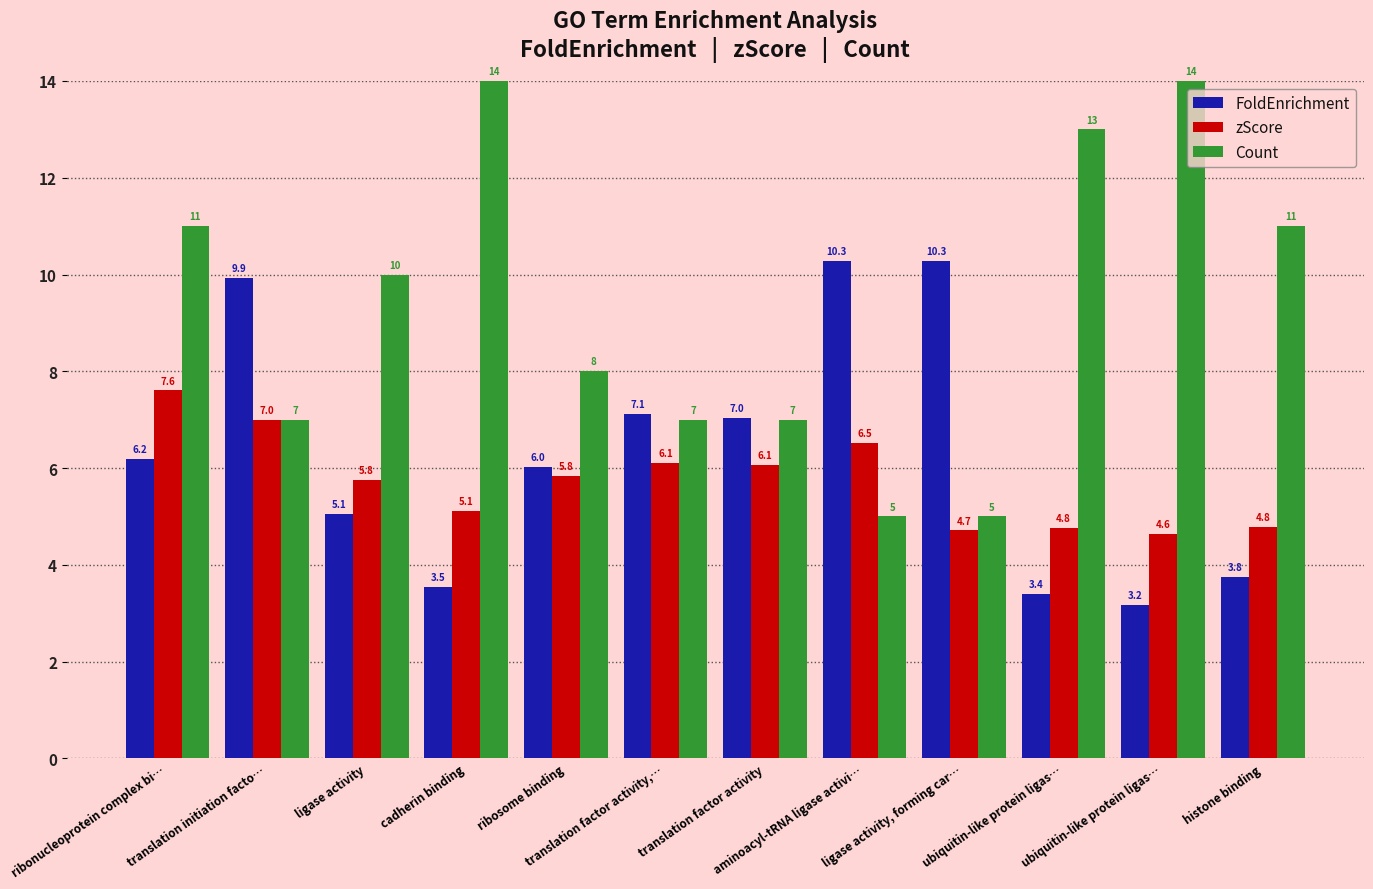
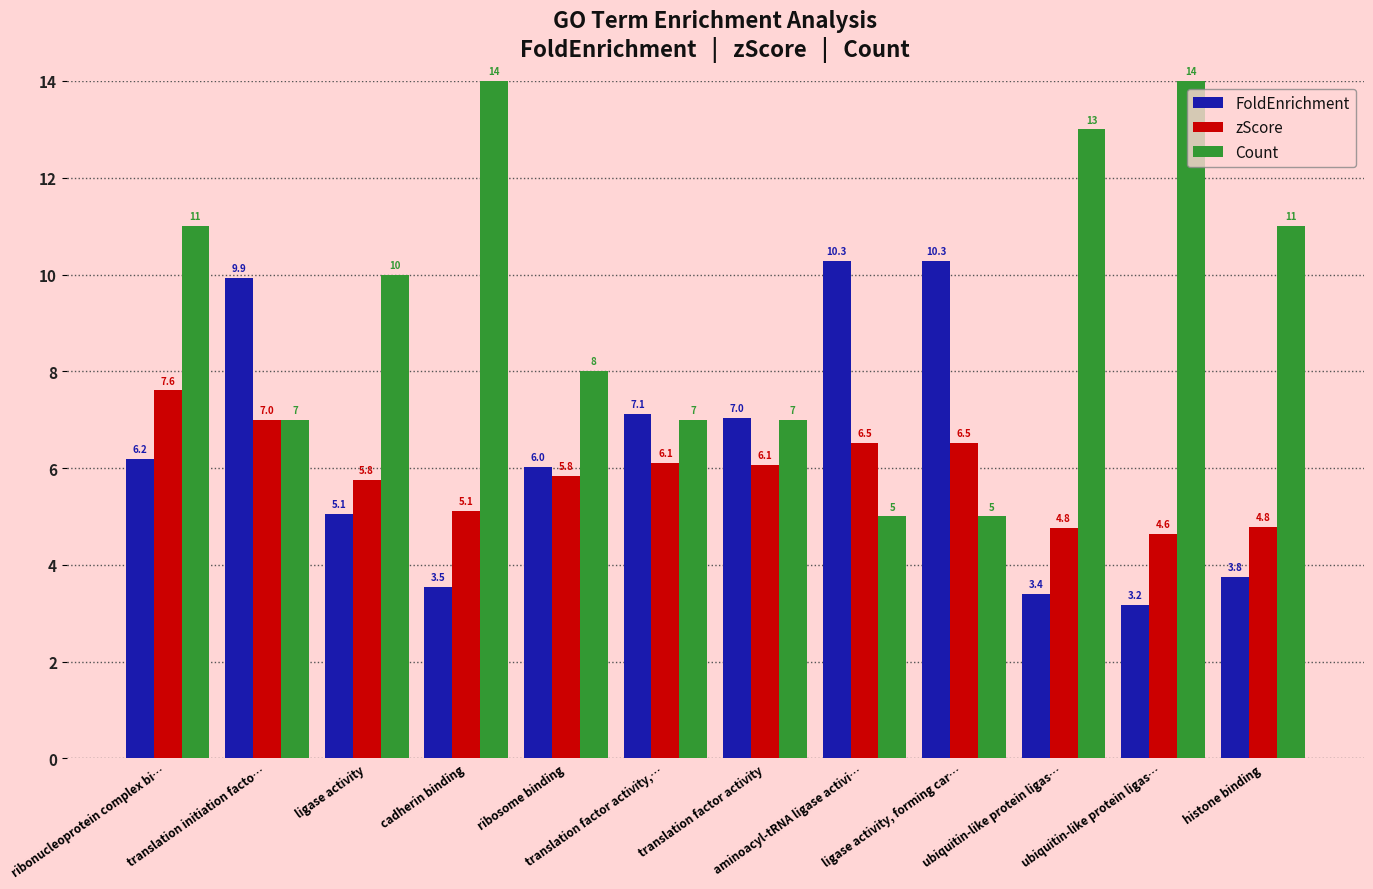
  {
    "FoldEnrichment": {
      "ribonucleoprotein complex bi…": 6.2,
      "translation initiation facto…": 9.9,
      "ligase activity": 5.1,
      "cadherin binding": 3.5,
      "ribosome binding": 6.0,
      "translation factor activity,…": 7.1,
      "translation factor activity": 7.0,
      "aminoacyl-tRNA ligase activi…": 10.3,
      "ligase activity, forming car…": 10.3,
      "histone binding": 3.8
    },
    "zScore": {
      "ribonucleoprotein complex bi…": 7.6,
      "translation initiation facto…": 7.0,
      "ligase activity": 5.8,
      "cadherin binding": 5.1,
      "ribosome binding": 5.8,
      "translation factor activity,…": 6.1,
      "translation factor activity": 6.1,
      "aminoacyl-tRNA ligase activi…": 6.5,
-     "ligase activity, forming car…": 4.7,
+     "ligase activity, forming car…": 6.5,
      "histone binding": 4.8
    },
    "Count": {
      "ribonucleoprotein complex bi…": 11,
      "translation initiation facto…": 7,
      "ligase activity": 10,
      "cadherin binding": 14,
      "ribosome binding": 8,
      "translation factor activity,…": 7,
      "translation factor activity": 7,
      "aminoacyl-tRNA ligase activi…": 5,
      "ligase activity, forming car…": 5,
      "histone binding": 11
    }
  }
